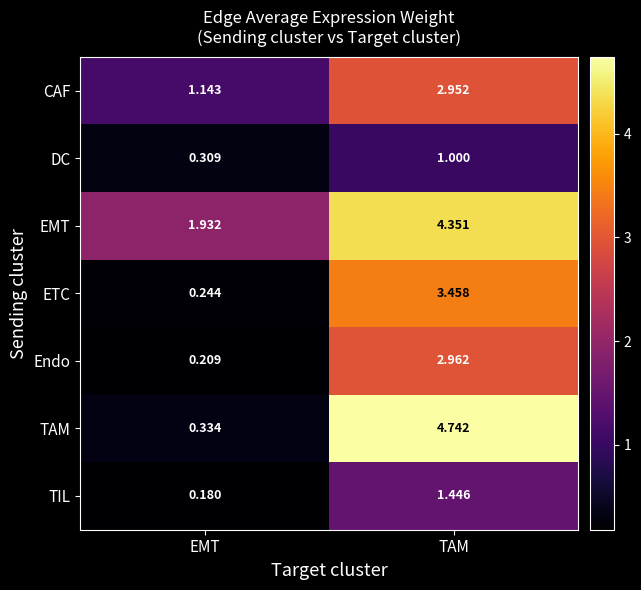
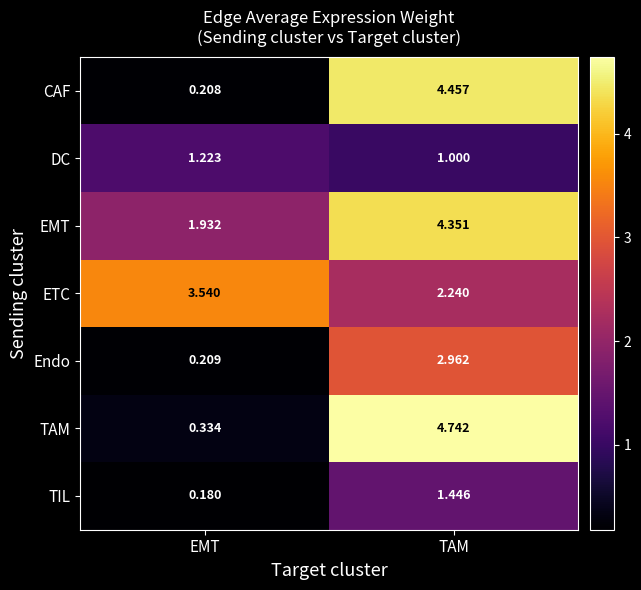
  {
    "CAF": {
-     "EMT": 1.143,
-     "TAM": 2.952
+     "EMT": 0.208,
+     "TAM": 4.457
    },
    "DC": {
-     "EMT": 0.309,
+     "EMT": 1.223,
      "TAM": 1.000
    },
    "EMT": {
      "EMT": 1.932,
      "TAM": 4.351
    },
    "ETC": {
-     "EMT": 0.244,
-     "TAM": 3.458
+     "EMT": 3.540,
+     "TAM": 2.240
    },
    "Endo": {
      "EMT": 0.209,
      "TAM": 2.962
    },
    "TAM": {
      "EMT": 0.334,
      "TAM": 4.742
    },
    "TIL": {
      "EMT": 0.180,
      "TAM": 1.446
    }
  }
